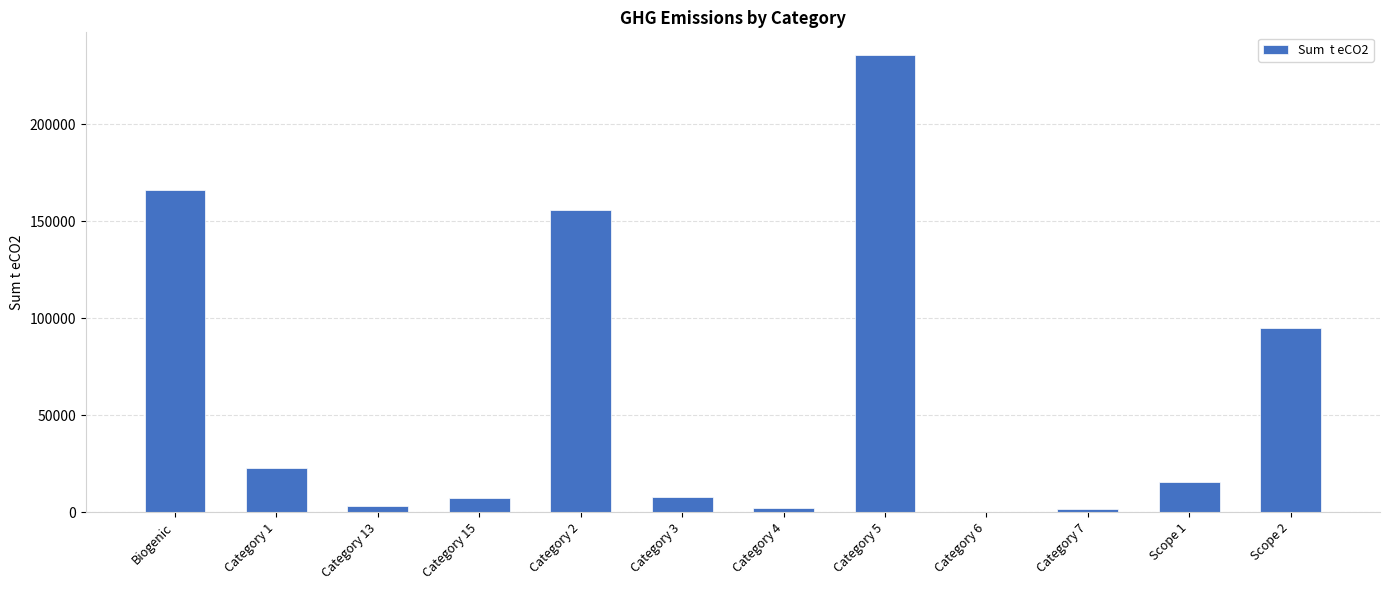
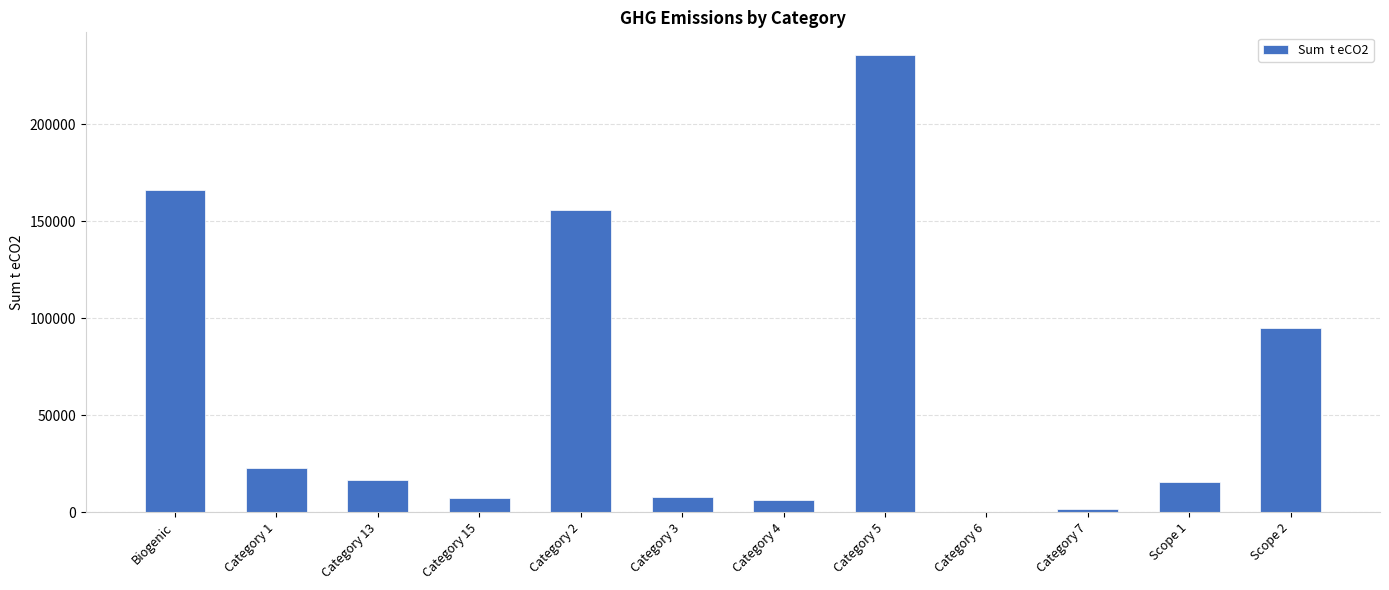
  {
    "Biogenic": 166000,
    "Category 1": 23000,
-   "Category 13": 3000,
+   "Category 13": 16000,
    "Category 15": 7000,
    "Category 2": 156000,
    "Category 3": 8000,
-   "Category 4": 2000,
+   "Category 4": 6000,
    "Category 5": 236000,
    "Category 7": 2000,
    "Scope 1": 15000,
    "Scope 2": 95000
  }
